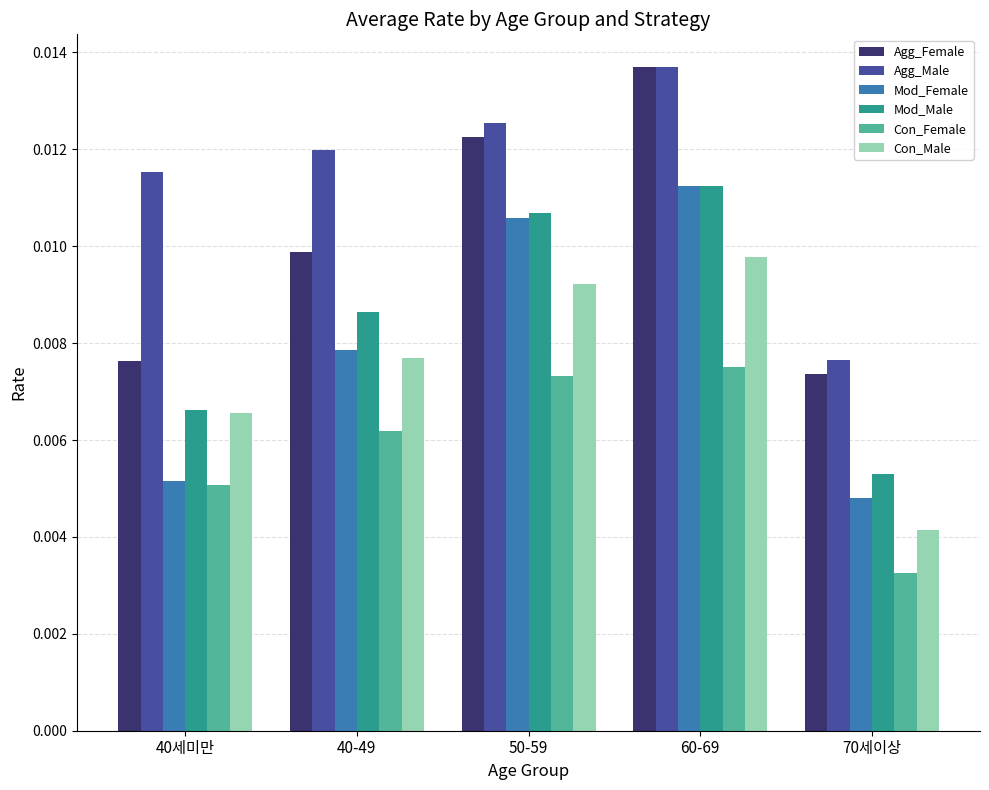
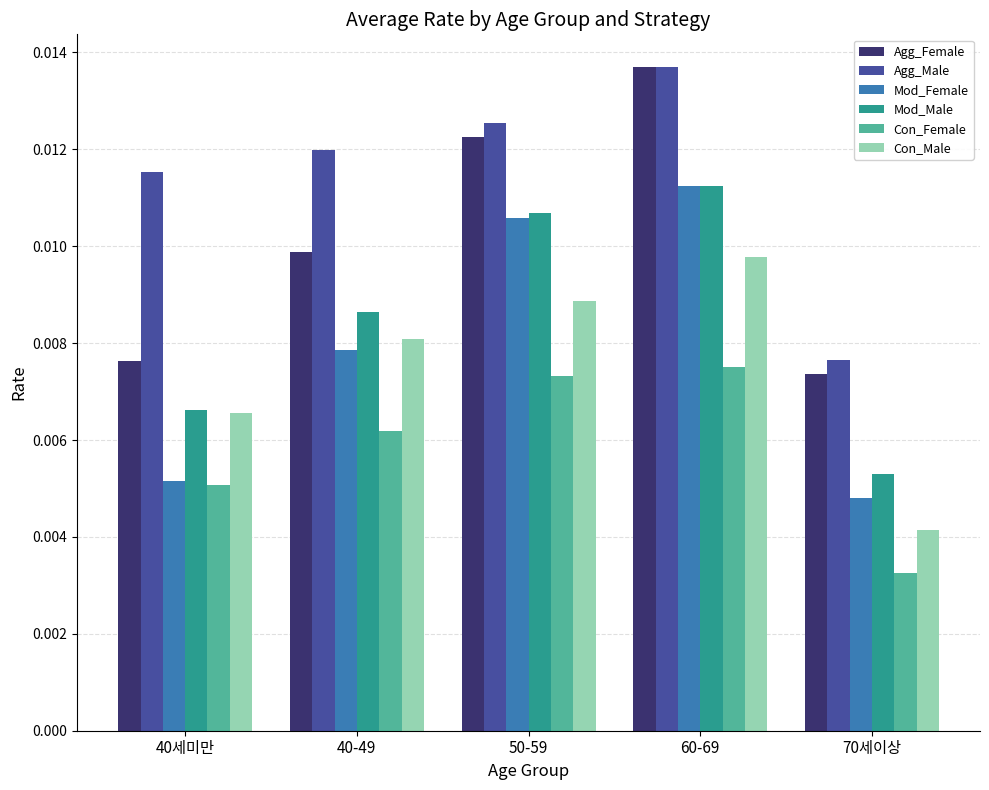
  {
    "Con_Male": {
      "40세미만": 0.0066,
-     "40-49": 0.0077,
-     "50-59": 0.0092,
+     "40-49": 0.0081,
+     "50-59": 0.0089,
      "60-69": 0.0098,
      "70세이상": 0.0042
    }
  }
